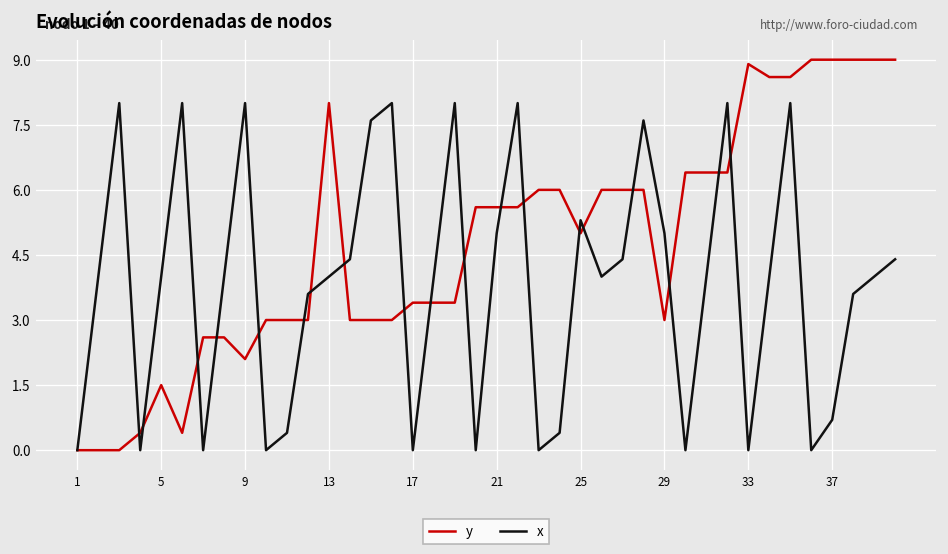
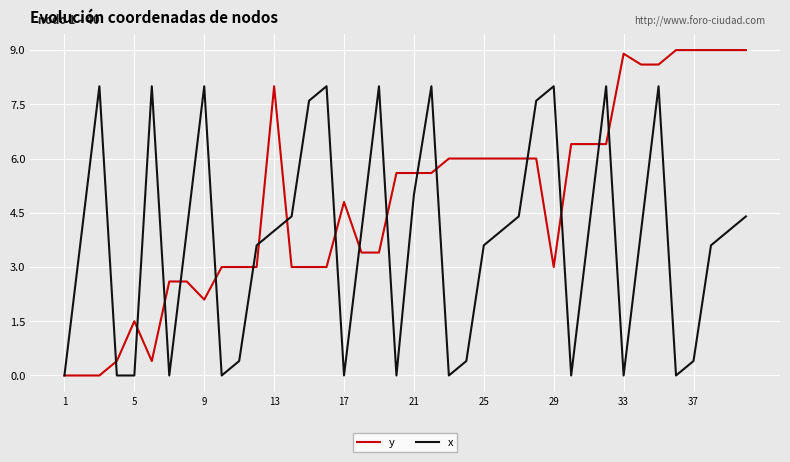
  {
    "y": {
      "5": 1.5,
      "9": 2.1,
      "13": 8.0,
-     "17": 3.4,
+     "17": 4.8,
      "21": 5.6,
-     "25": 5,
+     "25": 6,
      "29": 3.0,
      "33": 8.9,
      "37": 9.0
    },
    "x": {
-     "5": 4,
+     "5": 0,
      "9": 8.0,
      "13": 4.0,
      "17": 0.0,
      "21": 5.0,
-     "25": 5.3,
-     "29": 5,
+     "25": 3.6,
+     "29": 8,
      "33": 0.0,
-     "37": 0.7
+     "37": 0.4
    }
  }
